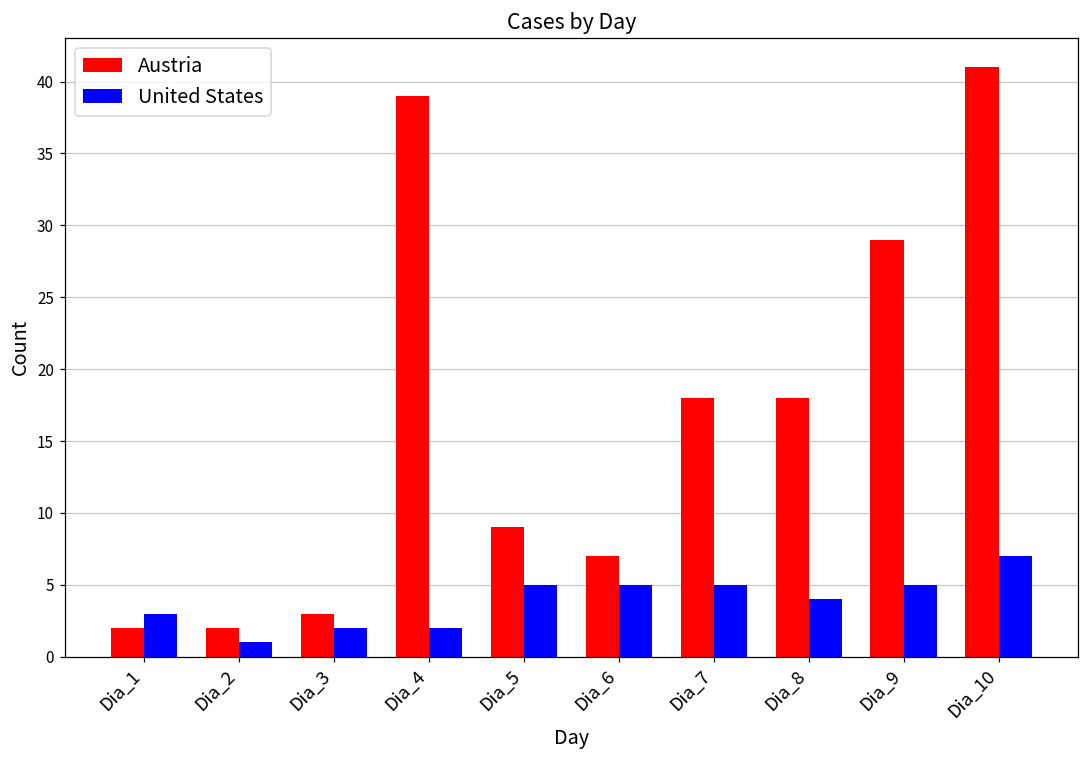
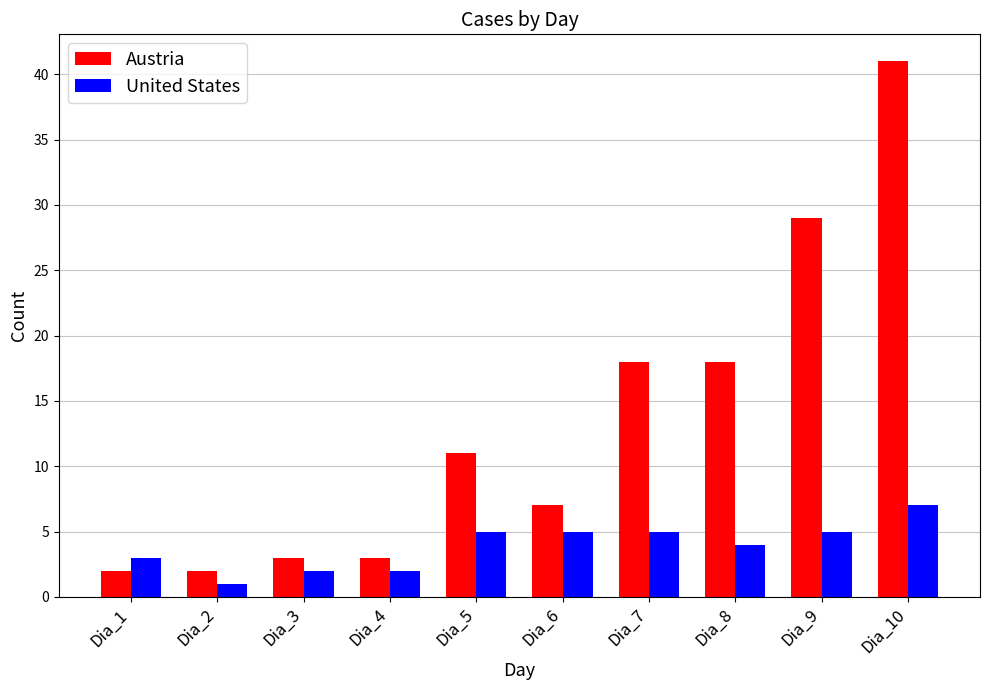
  {
    "Austria": {
      "Dia_1": 2,
      "Dia_2": 2,
      "Dia_3": 3,
-     "Dia_4": 39,
-     "Dia_5": 9,
+     "Dia_4": 3,
+     "Dia_5": 11,
      "Dia_6": 7,
      "Dia_7": 18,
      "Dia_8": 18,
      "Dia_9": 29,
      "Dia_10": 41
    },
    "United States": {
      "Dia_1": 3,
      "Dia_2": 1,
      "Dia_3": 2,
      "Dia_4": 2,
      "Dia_5": 5,
      "Dia_6": 5,
      "Dia_7": 5,
      "Dia_8": 4,
      "Dia_9": 5,
      "Dia_10": 7
    }
  }
